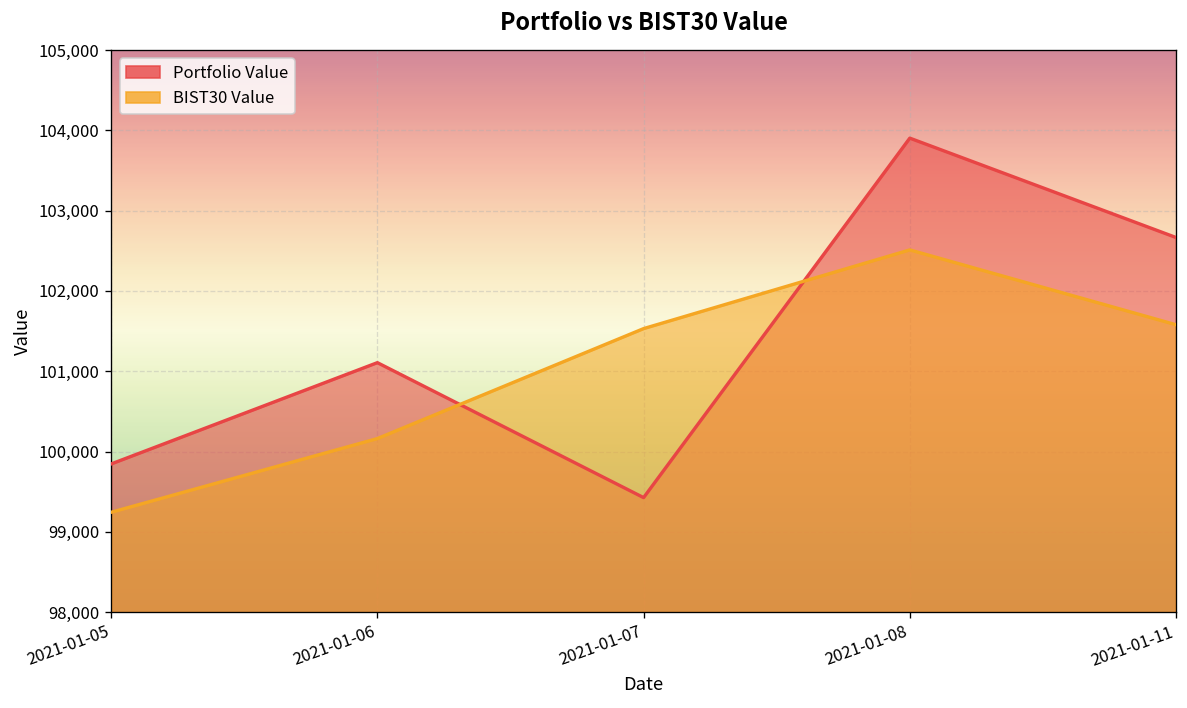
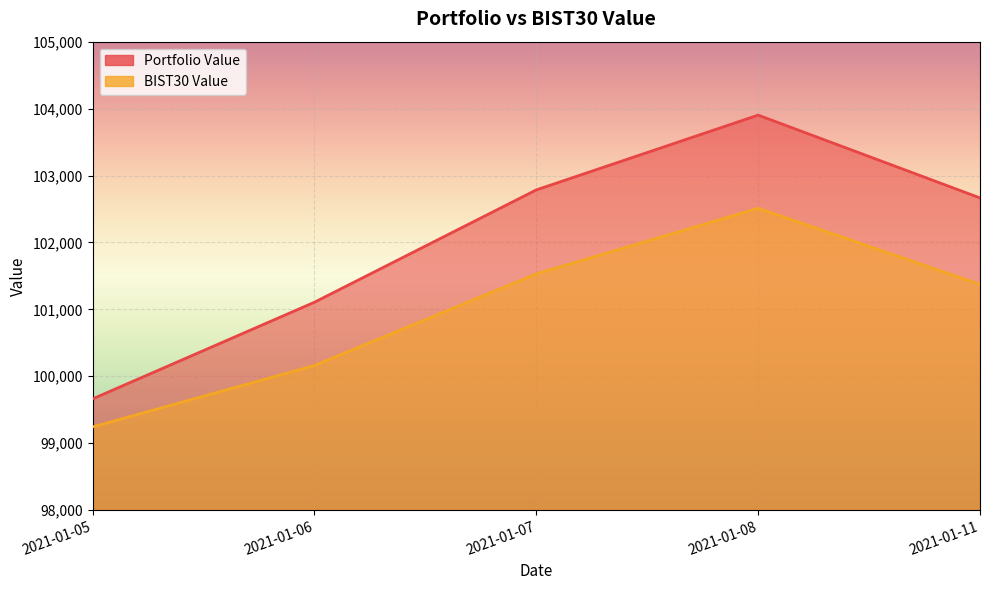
  {
    "Portfolio Value": {
-     "2021-01-05": "99,800",
+     "2021-01-05": "99,700",
      "2021-01-06": "101,100",
-     "2021-01-07": "99,400",
+     "2021-01-07": "102,800",
      "2021-01-08": "103,900",
      "2021-01-11": "102,700"
    },
    "BIST30 Value": {
      "2021-01-05": "99,200",
      "2021-01-06": "100,200",
      "2021-01-07": "101,500",
      "2021-01-08": "102,500",
-     "2021-01-11": "101,600"
+     "2021-01-11": "101,400"
    }
  }
